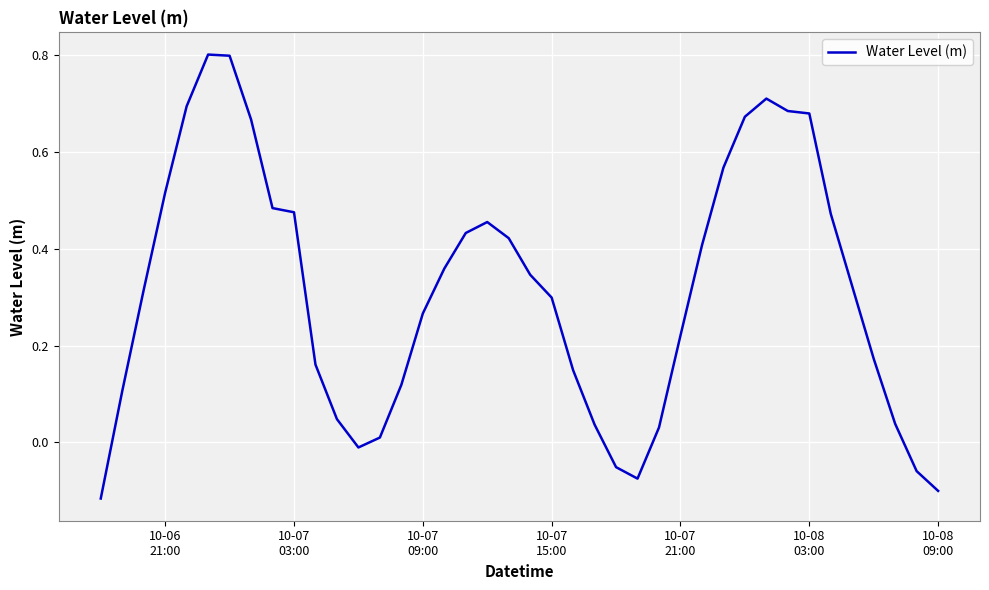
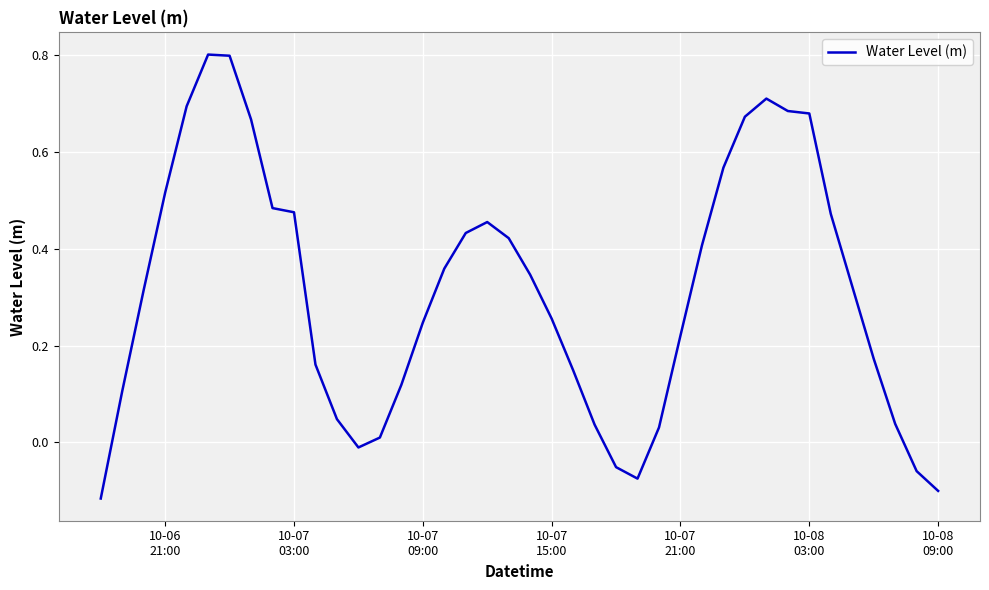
  {
    "10-06 21:00": 0.52,
    "10-07 03:00": 0.48,
-   "10-07 09:00": 0.27,
-   "10-07 15:00": 0.30,
+   "10-07 09:00": 0.25,
+   "10-07 15:00": 0.26,
    "10-07 21:00": 0.22,
    "10-08 03:00": 0.68,
    "10-08 09:00": -0.10
  }
